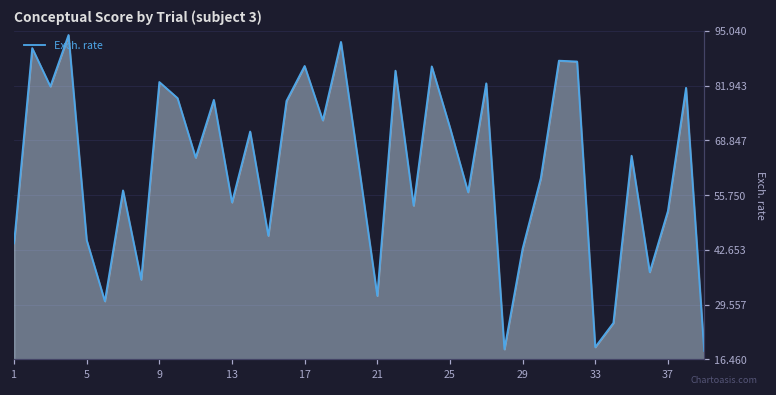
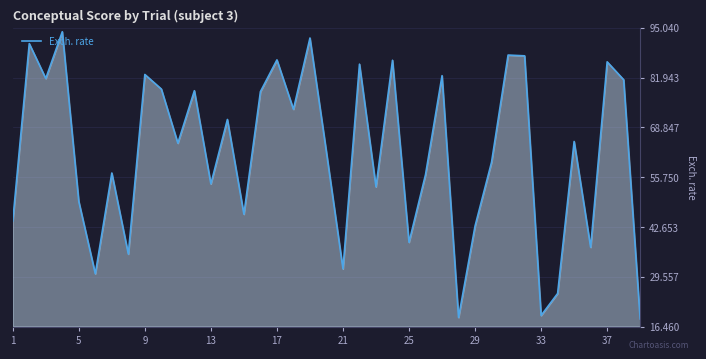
  {
    "1": 44,
-   "5": 45,
+   "5": 49,
    "9": 83,
    "13": 54,
    "17": 87,
    "21": 32,
-   "25": 72,
+   "25": 39,
    "29": 43,
    "33": 19,
-   "37": 52
+   "37": 86
  }
